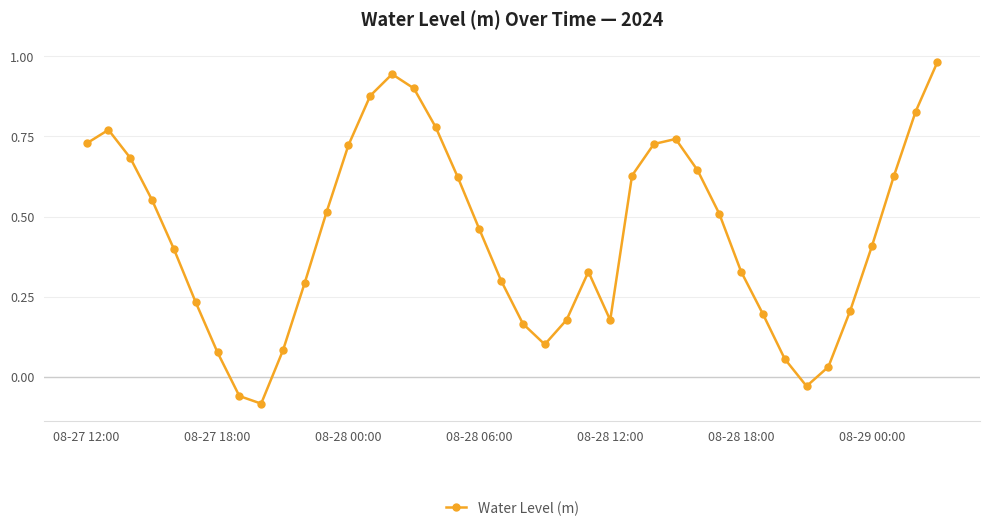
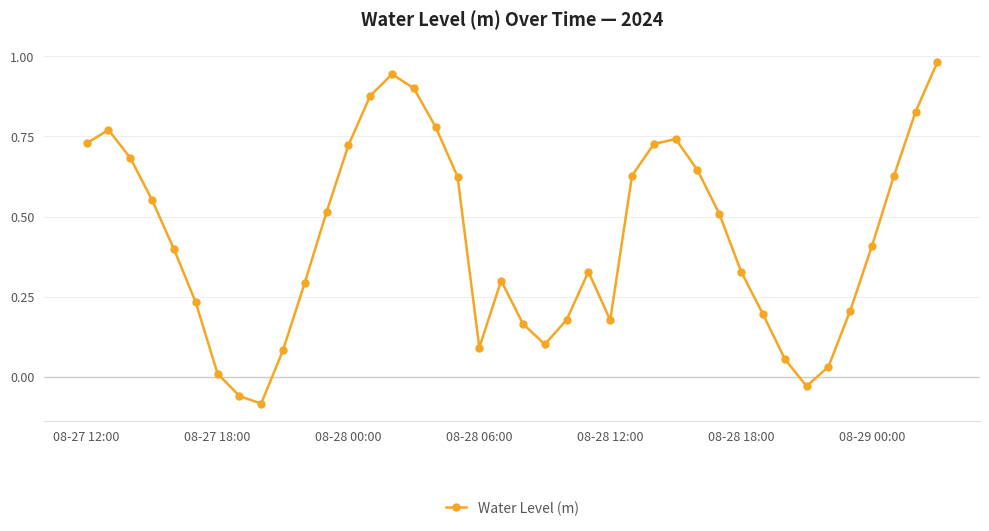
  {
    "08-27 12:00": 0.73,
-   "08-27 18:00": 0.08,
+   "08-27 18:00": 0.01,
    "08-28 00:00": 0.72,
-   "08-28 06:00": 0.46,
+   "08-28 06:00": 0.09,
    "08-28 12:00": 0.18,
    "08-28 18:00": 0.33,
    "08-29 00:00": 0.41
  }
